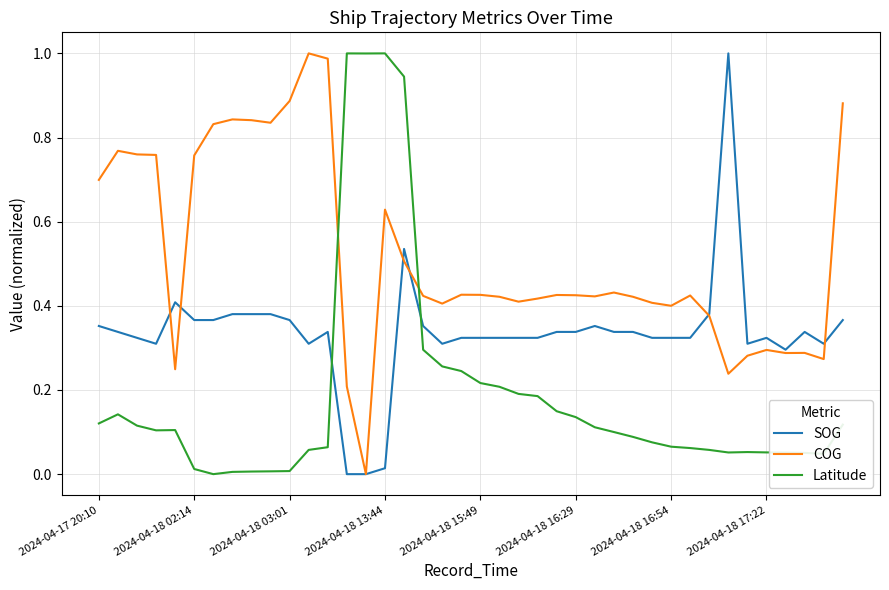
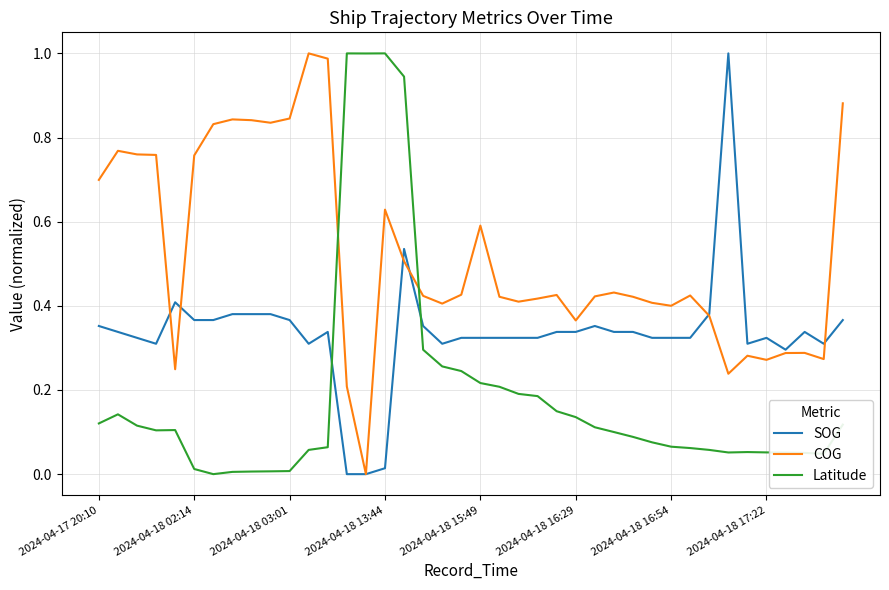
  {
    "SOG": {
      "2024-04-17 20:10": 0.35,
      "2024-04-18 02:14": 0.37,
      "2024-04-18 03:01": 0.37,
      "2024-04-18 13:44": 0.01,
      "2024-04-18 15:49": 0.32,
      "2024-04-18 16:29": 0.34,
      "2024-04-18 16:54": 0.32,
      "2024-04-18 17:22": 0.32
    },
    "COG": {
      "2024-04-17 20:10": 0.70,
      "2024-04-18 02:14": 0.76,
-     "2024-04-18 03:01": 0.89,
+     "2024-04-18 03:01": 0.85,
      "2024-04-18 13:44": 0.63,
-     "2024-04-18 15:49": 0.43,
-     "2024-04-18 16:29": 0.43,
+     "2024-04-18 15:49": 0.59,
+     "2024-04-18 16:29": 0.37,
      "2024-04-18 16:54": 0.40,
-     "2024-04-18 17:22": 0.30
+     "2024-04-18 17:22": 0.27
    },
    "Latitude": {
      "2024-04-17 20:10": 0.12,
      "2024-04-18 02:14": 0.01,
      "2024-04-18 03:01": 0.01,
      "2024-04-18 13:44": 1.00,
      "2024-04-18 15:49": 0.22,
      "2024-04-18 16:29": 0.14,
      "2024-04-18 16:54": 0.07,
      "2024-04-18 17:22": 0.05
    }
  }
